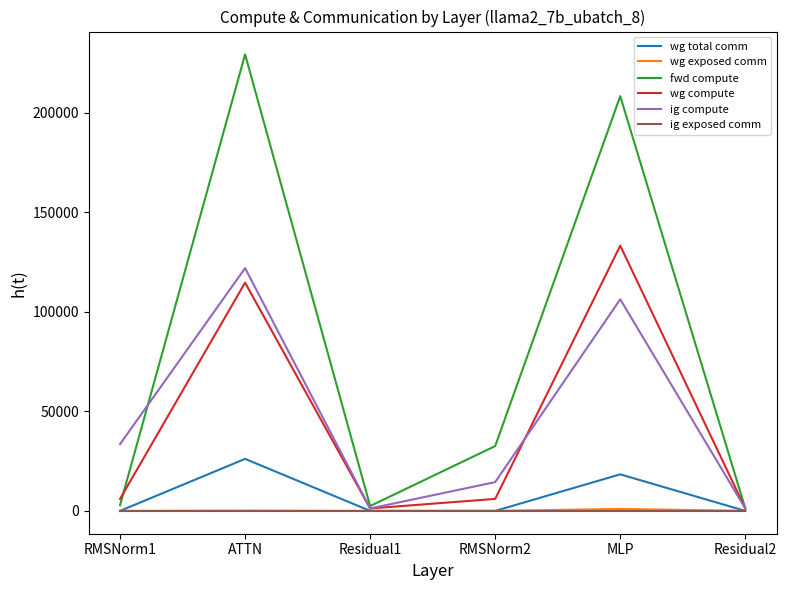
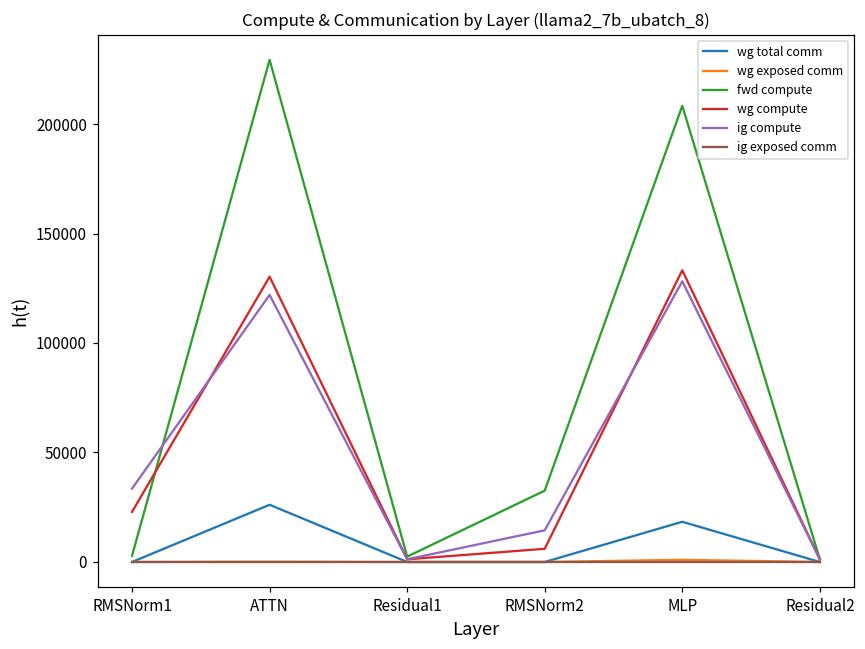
  {
    "wg total comm": {
      "ATTN": 26000,
      "MLP": 18000
    },
    "fwd compute": {
      "RMSNorm1": 3000,
      "ATTN": 229000,
      "RMSNorm2": 33000,
      "MLP": 208000
    },
    "wg compute": {
-     "RMSNorm1": 6000,
-     "ATTN": 115000,
+     "RMSNorm1": 23000,
+     "ATTN": 130000,
      "RMSNorm2": 6000,
      "MLP": 133000
    },
    "ig compute": {
      "RMSNorm1": 34000,
      "ATTN": 122000,
      "RMSNorm2": 14000,
-     "MLP": 106000
+     "MLP": 128000
    }
  }
